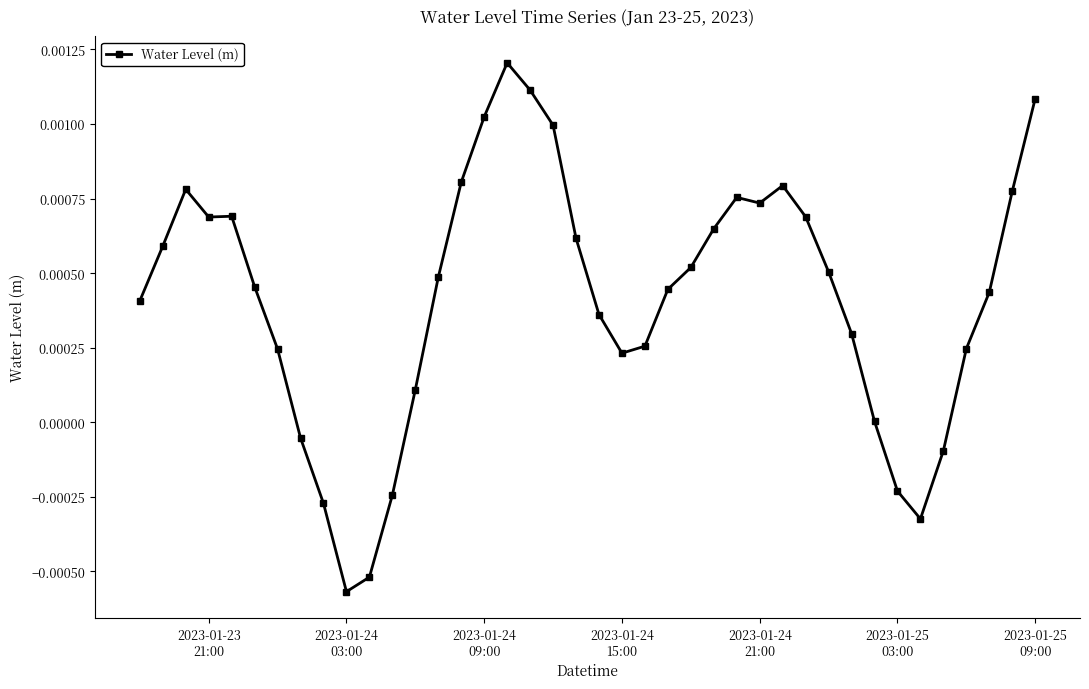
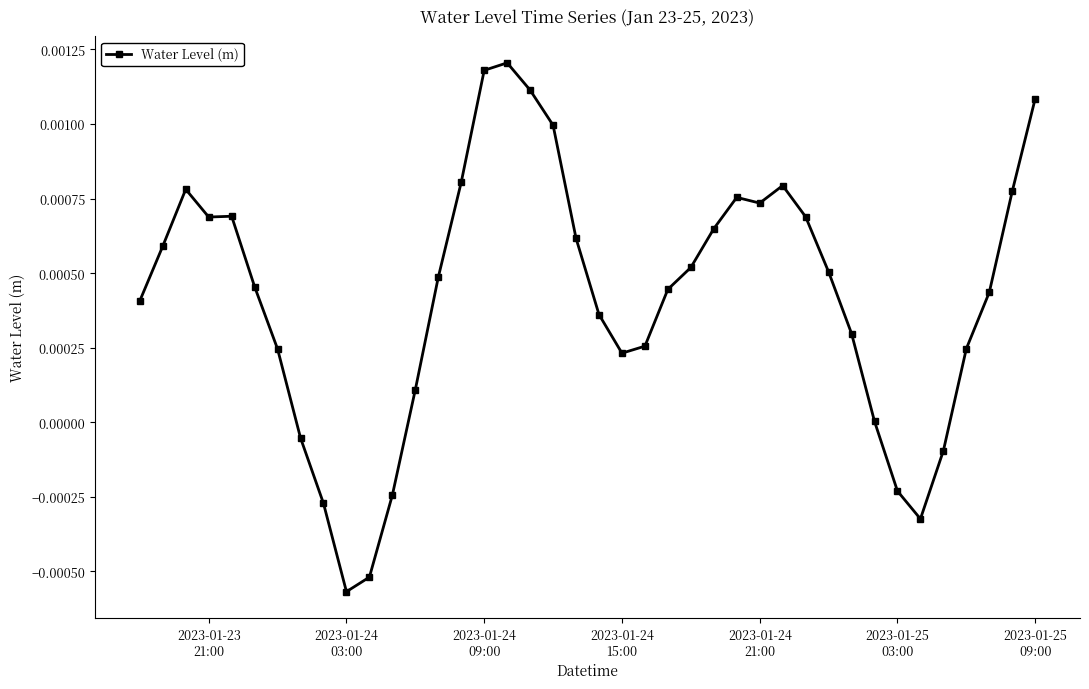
  {
    "2023-01-23 21:00": 0.00069,
    "2023-01-24 03:00": -0.00057,
-   "2023-01-24 09:00": 0.00102,
+   "2023-01-24 09:00": 0.00118,
    "2023-01-24 15:00": 0.00023,
    "2023-01-24 21:00": 0.00073,
    "2023-01-25 03:00": -0.00023,
    "2023-01-25 09:00": 0.00109
  }
